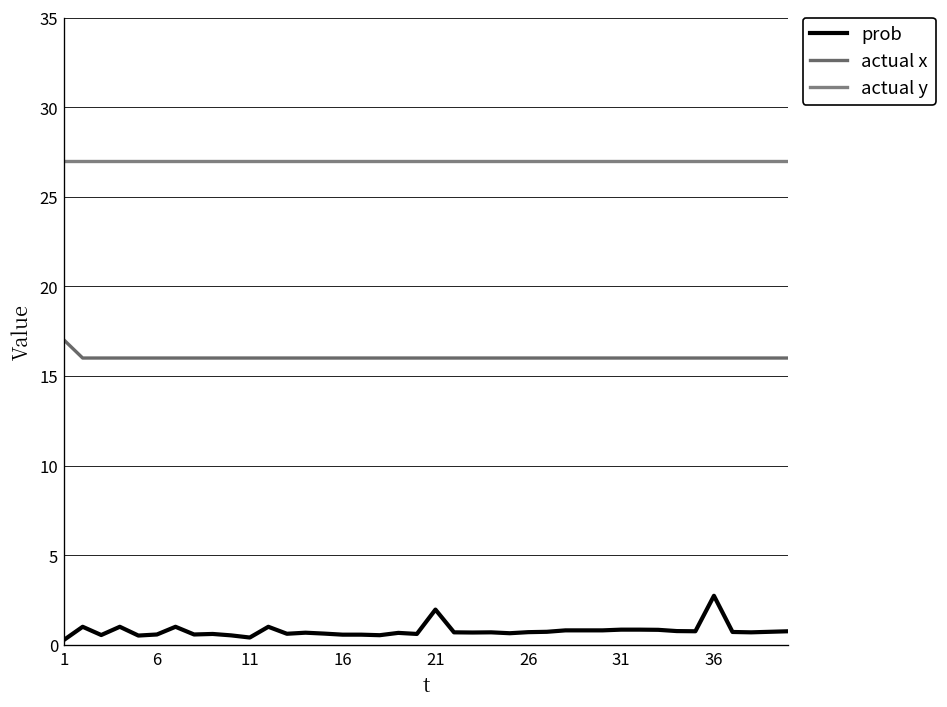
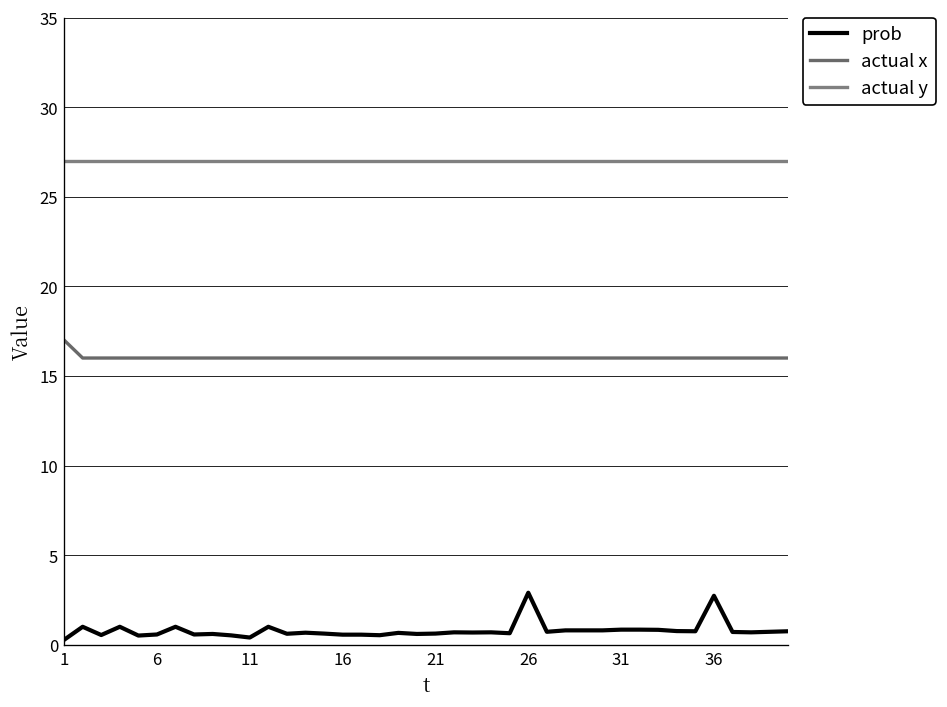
  {
    "prob": {
      "1": 0.3,
      "6": 0.6,
      "11": 0.4,
      "16": 0.6,
-     "21": 2.0,
-     "26": 0.7,
+     "21": 0.6,
+     "26": 2.9,
      "31": 0.8,
      "36": 2.7
    }
  }
